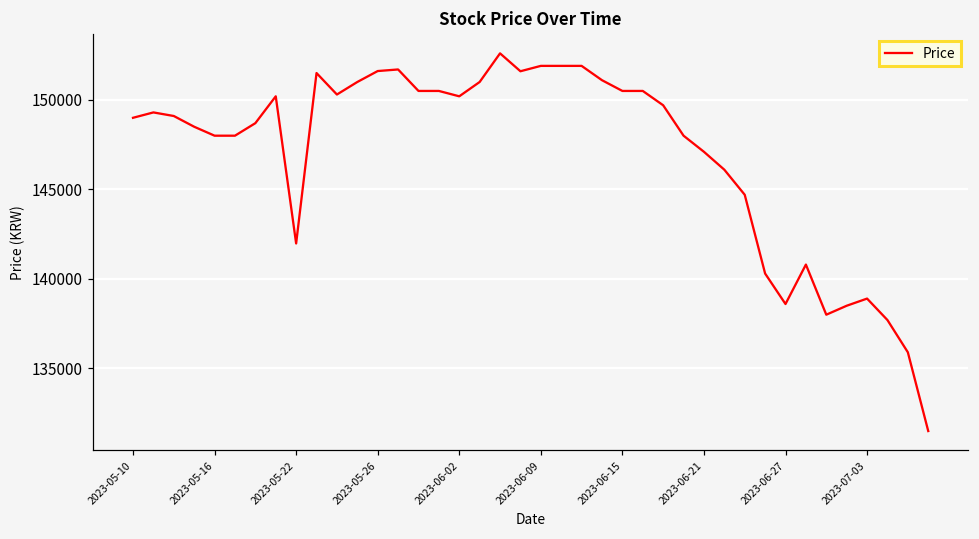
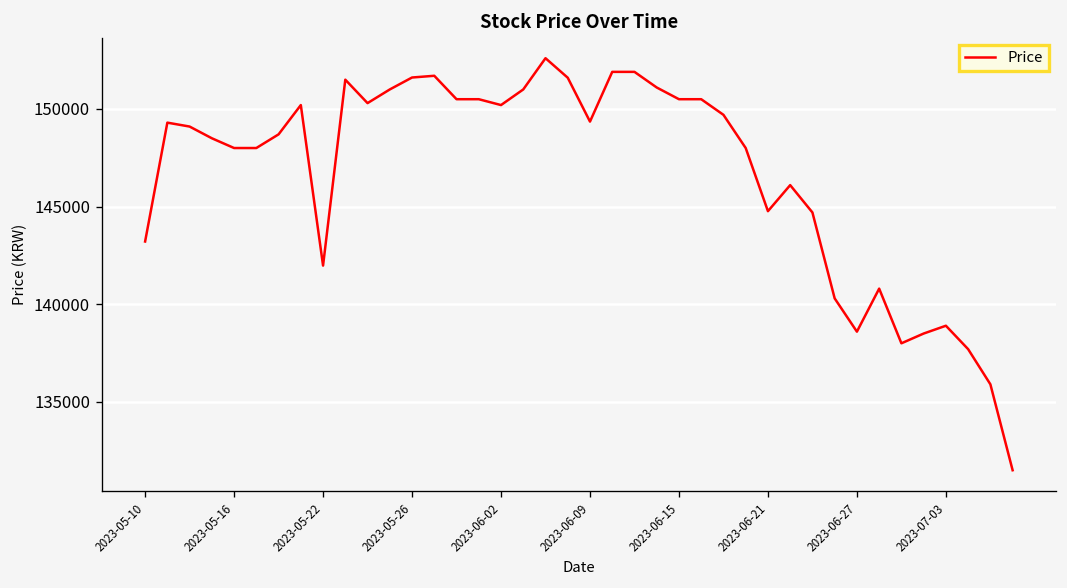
  {
-   "2023-05-10": 149000,
+   "2023-05-10": 143200,
    "2023-05-16": 148000,
    "2023-05-22": 142000,
    "2023-05-26": 151600,
    "2023-06-02": 150200,
-   "2023-06-09": 151900,
+   "2023-06-09": 149400,
    "2023-06-15": 150500,
-   "2023-06-21": 147100,
+   "2023-06-21": 144800,
    "2023-06-27": 138600,
    "2023-07-03": 138900
  }
